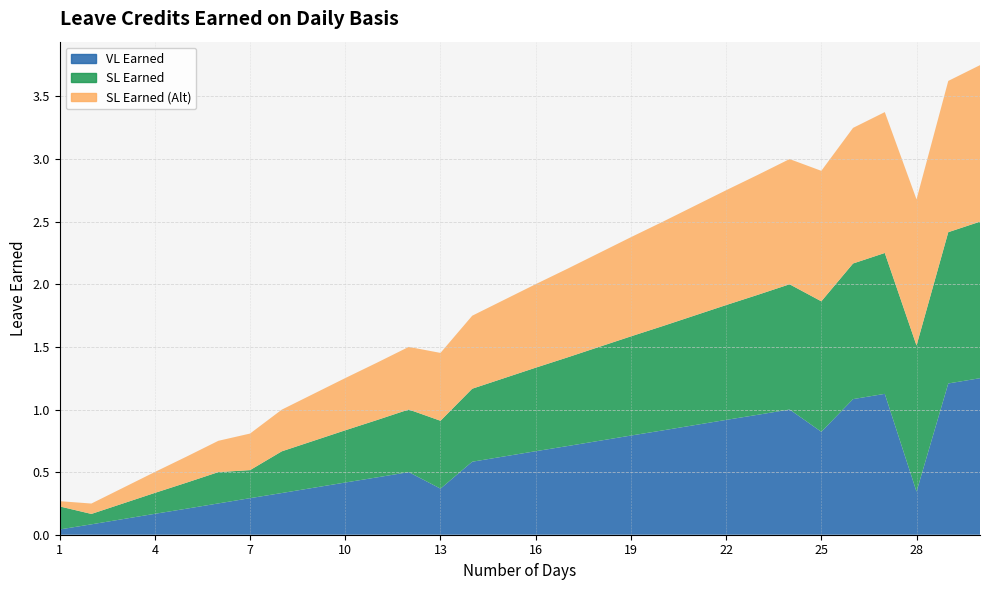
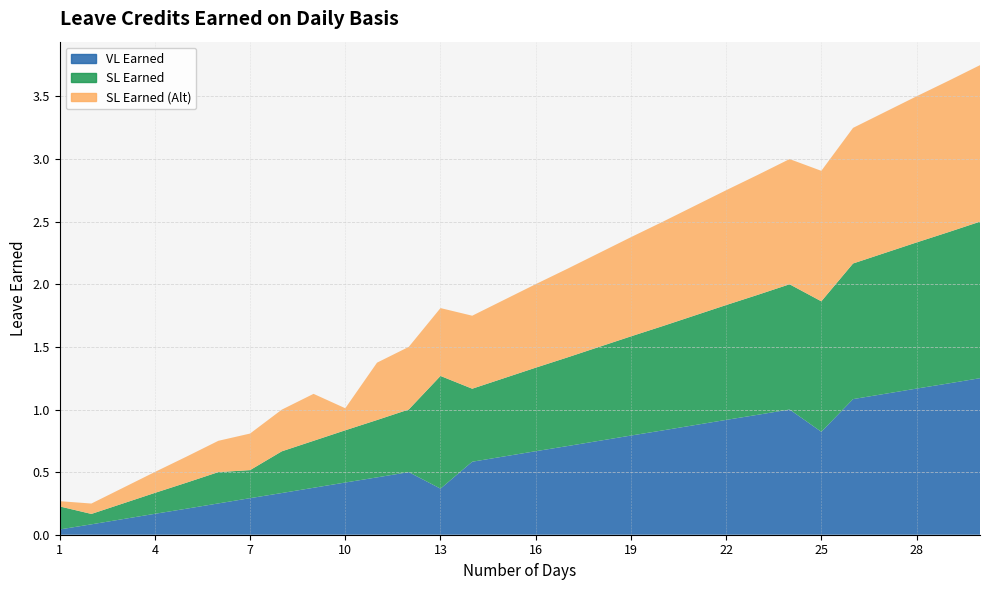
  {
    "VL Earned": {
      "1": 0.04,
      "4": 0.17,
      "7": 0.29,
      "10": 0.42,
      "13": 0.37,
      "16": 0.67,
      "19": 0.79,
      "22": 0.92,
      "25": 0.82,
-     "28": 0.34
+     "28": 1.17
    },
    "SL Earned": {
      "1": 0.18,
      "4": 0.17,
      "7": 0.22,
      "10": 0.42,
-     "13": 0.54,
+     "13": 0.90,
      "16": 0.67,
      "19": 0.79,
      "22": 0.92,
      "25": 1.04,
      "28": 1.17
    },
    "SL Earned (Alt)": {
      "1": 0.04,
      "4": 0.17,
      "7": 0.29,
-     "10": 0.42,
+     "10": 0.18,
      "13": 0.54,
      "16": 0.67,
      "19": 0.79,
      "22": 0.92,
      "25": 1.04,
      "28": 1.17
    }
  }
